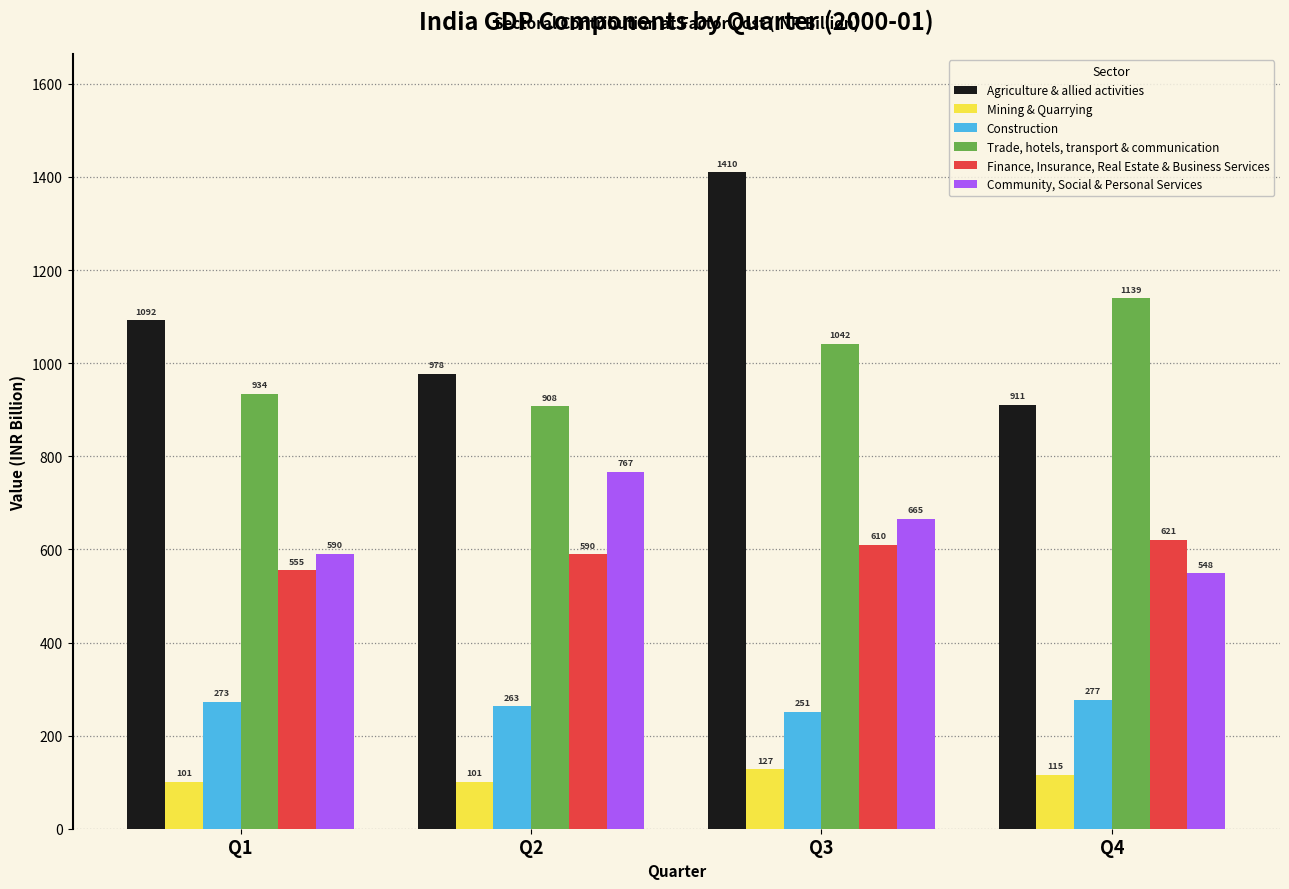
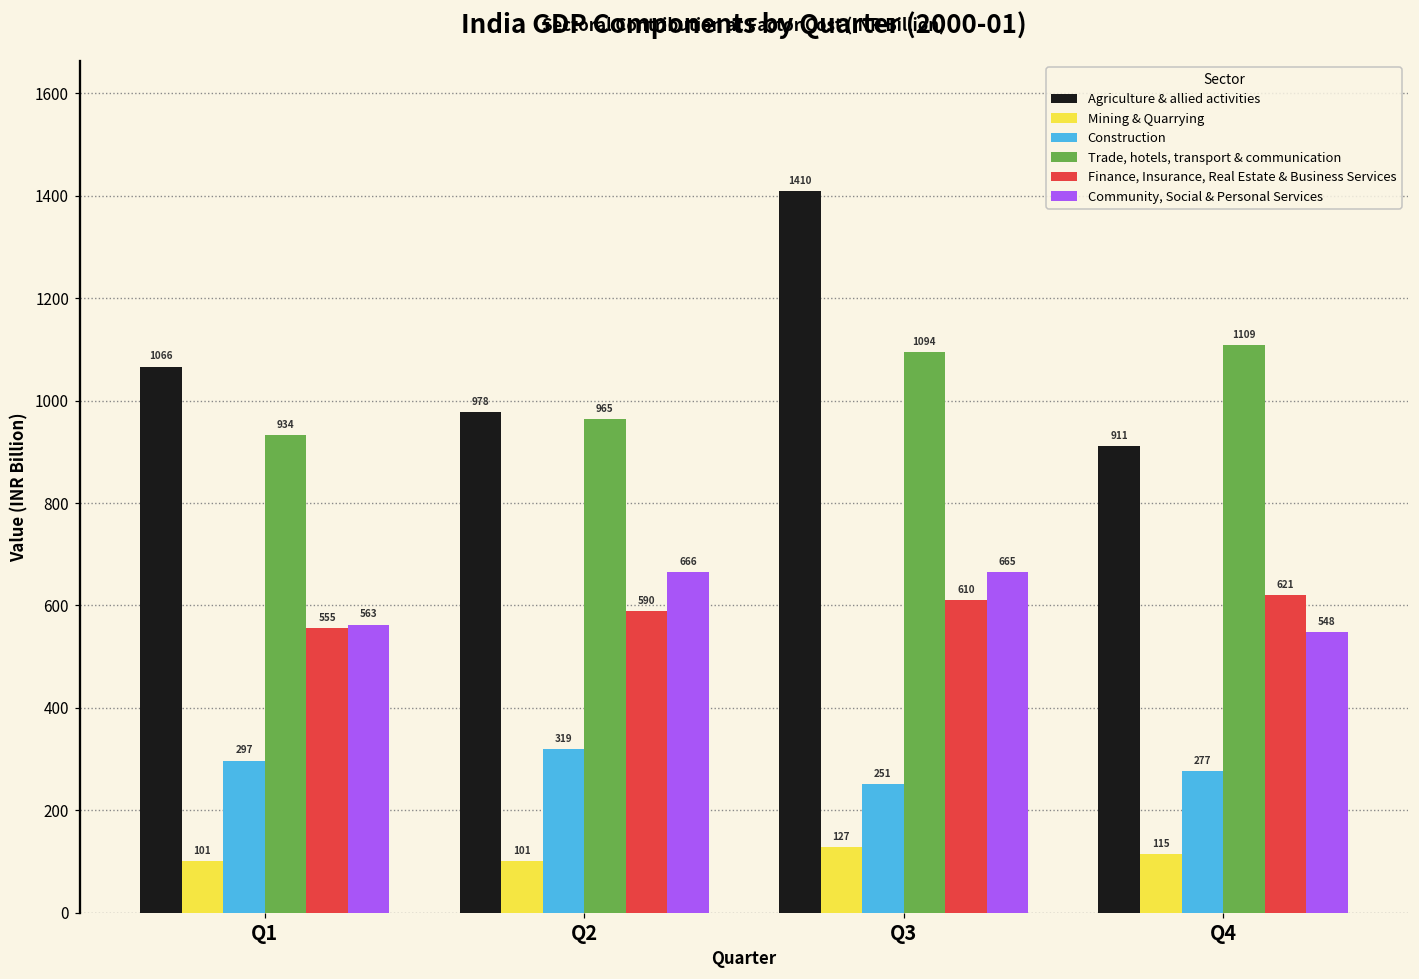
  {
    "Agriculture & allied activities": {
-     "Q1": 1092,
+     "Q1": 1066,
      "Q2": 978,
      "Q3": 1410,
      "Q4": 911
    },
    "Mining & Quarrying": {
      "Q1": 101,
      "Q2": 101,
      "Q3": 127,
      "Q4": 115
    },
    "Construction": {
-     "Q1": 273,
-     "Q2": 263,
+     "Q1": 297,
+     "Q2": 319,
      "Q3": 251,
      "Q4": 277
    },
    "Trade, hotels, transport & communication": {
      "Q1": 934,
-     "Q2": 908,
-     "Q3": 1042,
-     "Q4": 1139
+     "Q2": 965,
+     "Q3": 1094,
+     "Q4": 1109
    },
    "Finance, Insurance, Real Estate & Business Services": {
      "Q1": 555,
      "Q2": 590,
      "Q3": 610,
      "Q4": 621
    },
    "Community, Social & Personal Services": {
-     "Q1": 590,
-     "Q2": 767,
+     "Q1": 563,
+     "Q2": 666,
      "Q3": 665,
      "Q4": 548
    }
  }
